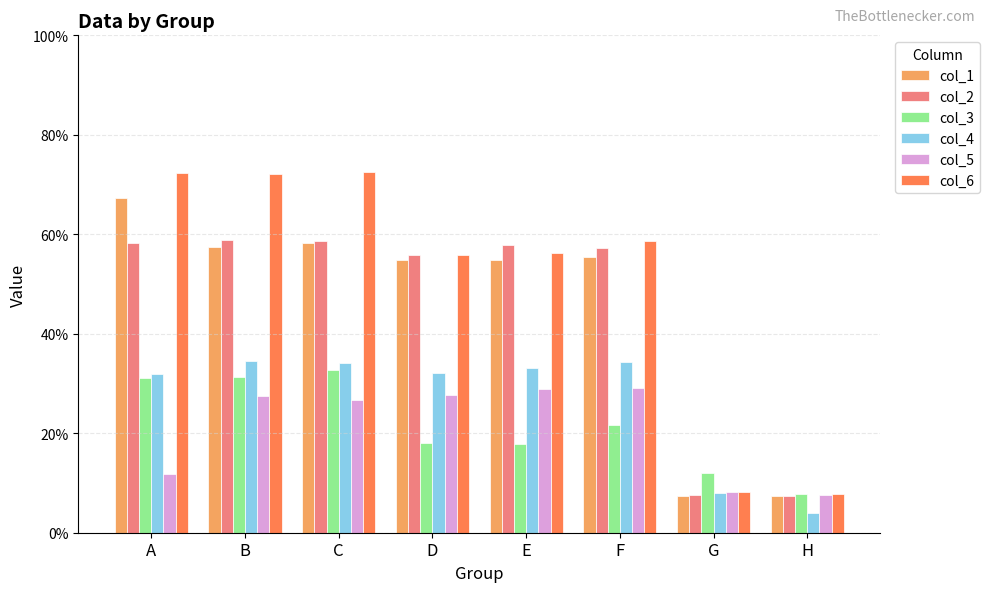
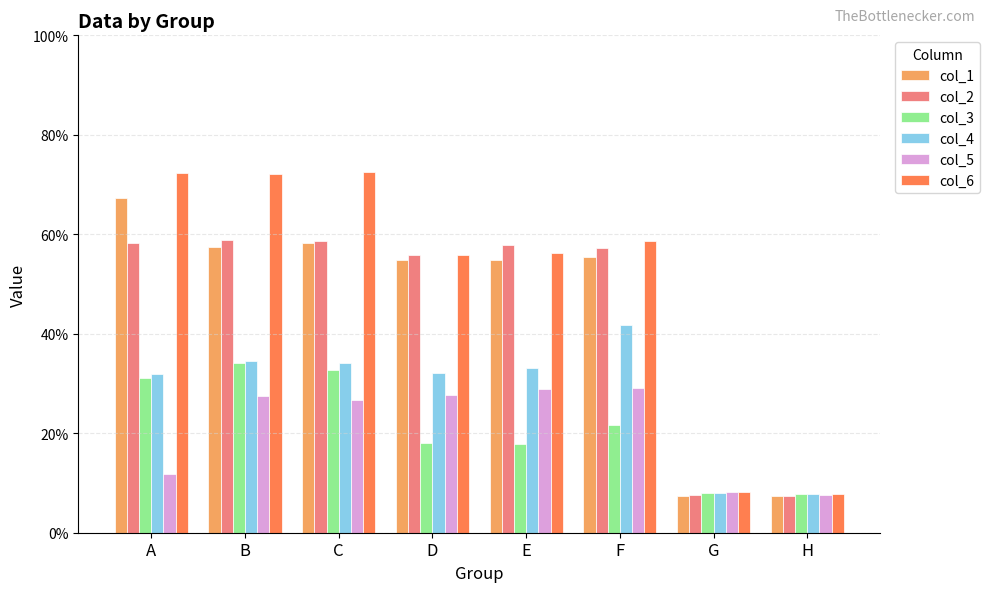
  {
    "col_3": {
      "A": "31%",
-     "B": "31%",
+     "B": "34%",
      "C": "33%",
      "D": "18%",
      "E": "18%",
      "F": "22%",
-     "G": "12%",
+     "G": "8%",
      "H": "8%"
    },
    "col_4": {
      "A": "32%",
      "B": "35%",
      "C": "34%",
      "D": "32%",
      "E": "33%",
-     "F": "34%",
+     "F": "42%",
      "G": "8%",
-     "H": "4%"
+     "H": "8%"
    },
    "col_5": {
      "A": "12%",
      "B": "27%",
      "C": "27%",
      "D": "28%",
      "E": "29%",
      "F": "29%",
      "G": "8%",
      "H": "8%"
    }
  }
